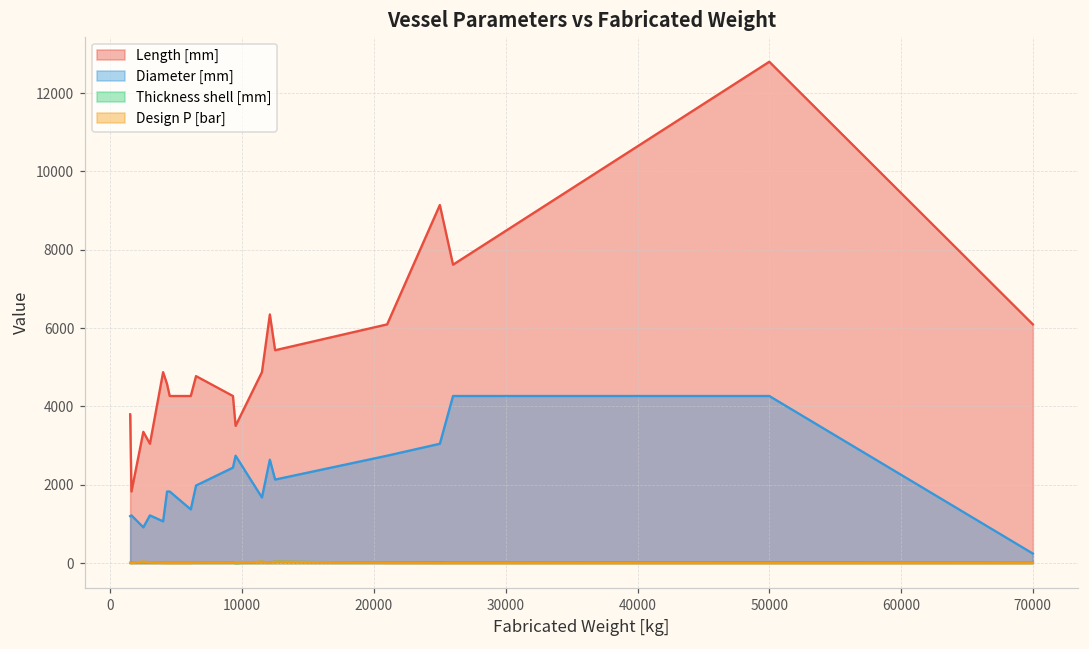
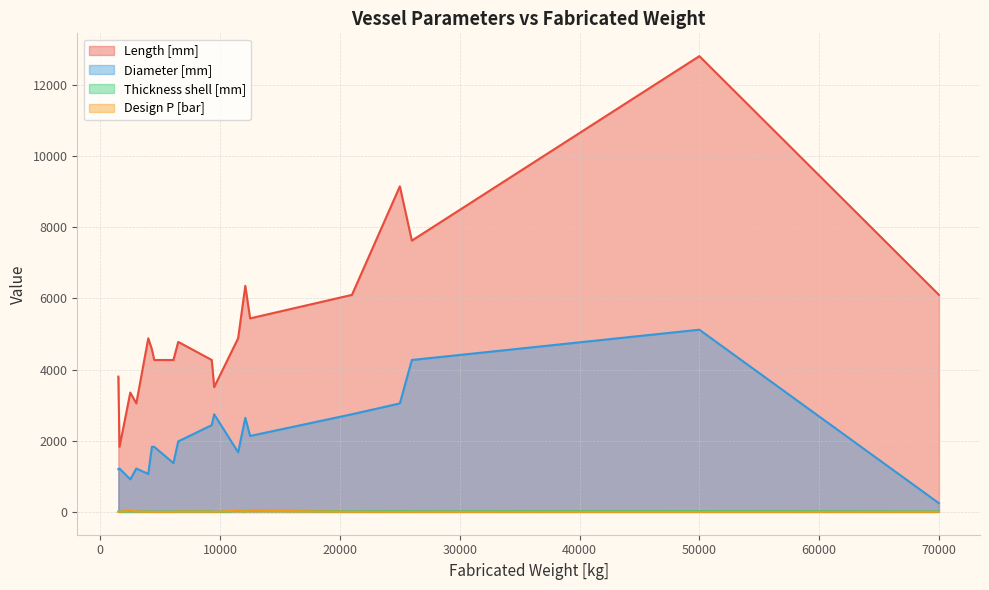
  {
    "Diameter [mm]": {
-     "50000": 4300,
+     "50000": 5100,
      "70000": 200
    }
  }
